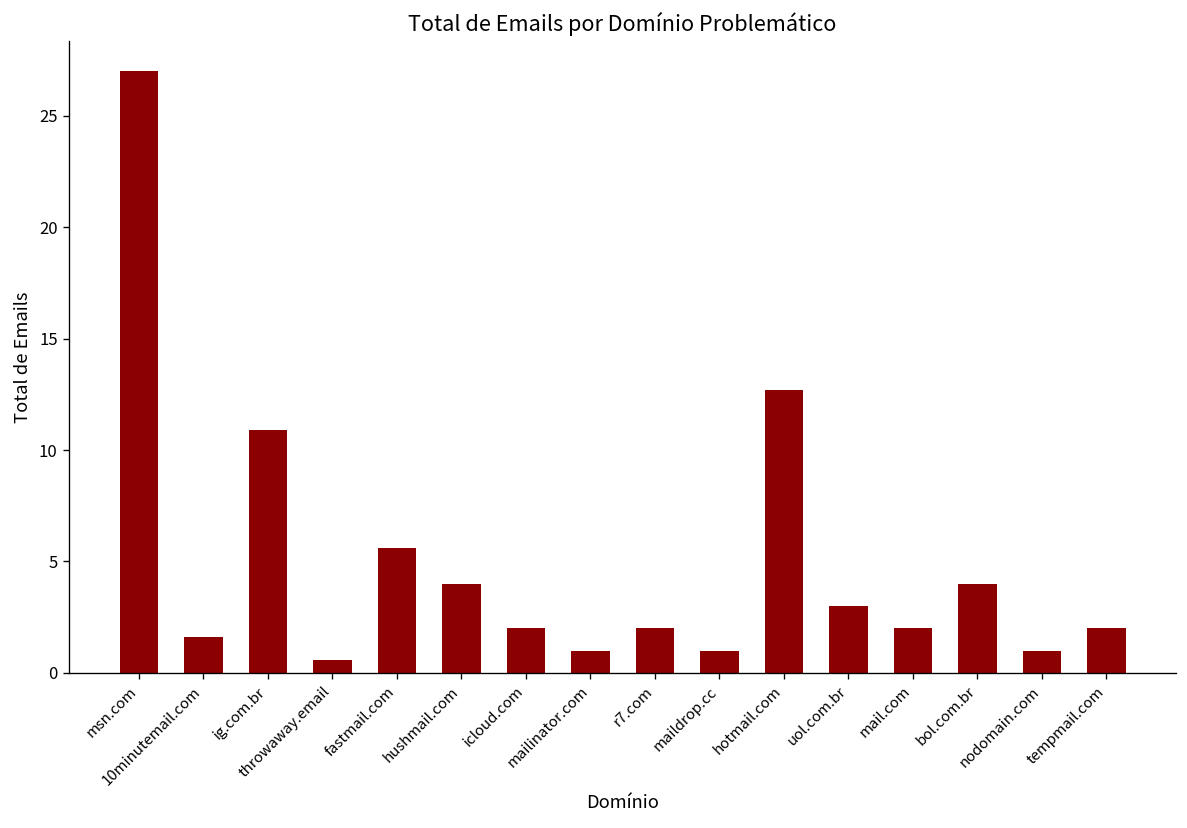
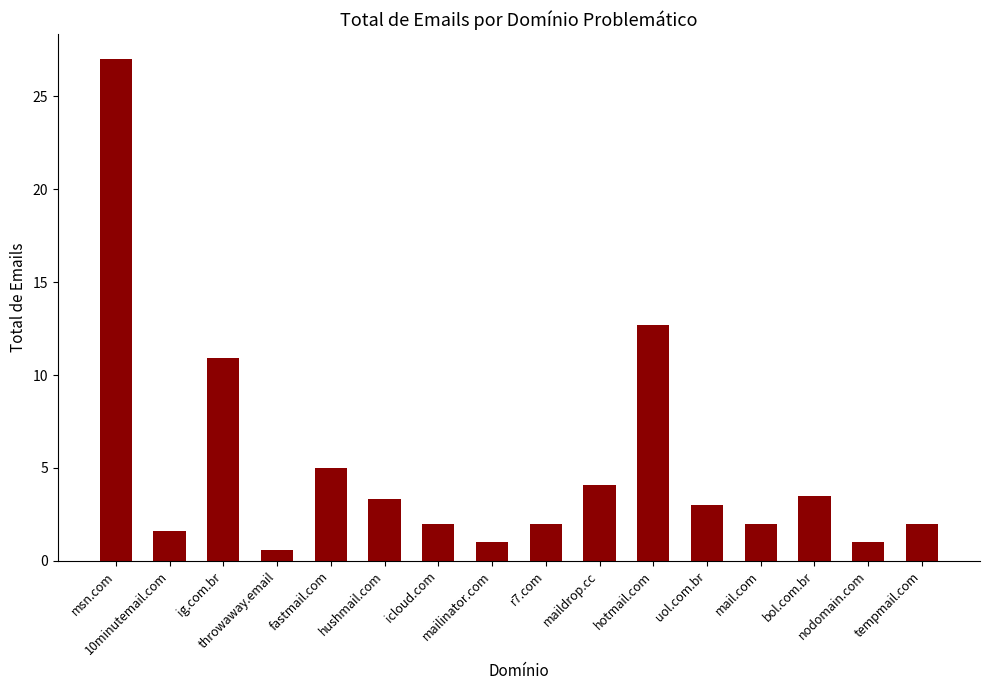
  {
    "msn.com": 27.0,
    "10minutemail.com": 1.6,
    "ig.com.br": 10.9,
    "throwaway.email": 0.6,
-   "fastmail.com": 5.6,
-   "hushmail.com": 4.0,
+   "fastmail.com": 5.0,
+   "hushmail.com": 3.3,
    "icloud.com": 2.0,
    "mailinator.com": 1.0,
    "r7.com": 2.0,
-   "maildrop.cc": 1.0,
+   "maildrop.cc": 4.1,
    "hotmail.com": 12.7,
    "uol.com.br": 3.0,
    "mail.com": 2.0,
-   "bol.com.br": 4.0,
+   "bol.com.br": 3.5,
    "nodomain.com": 1.0,
    "tempmail.com": 2.0
  }
